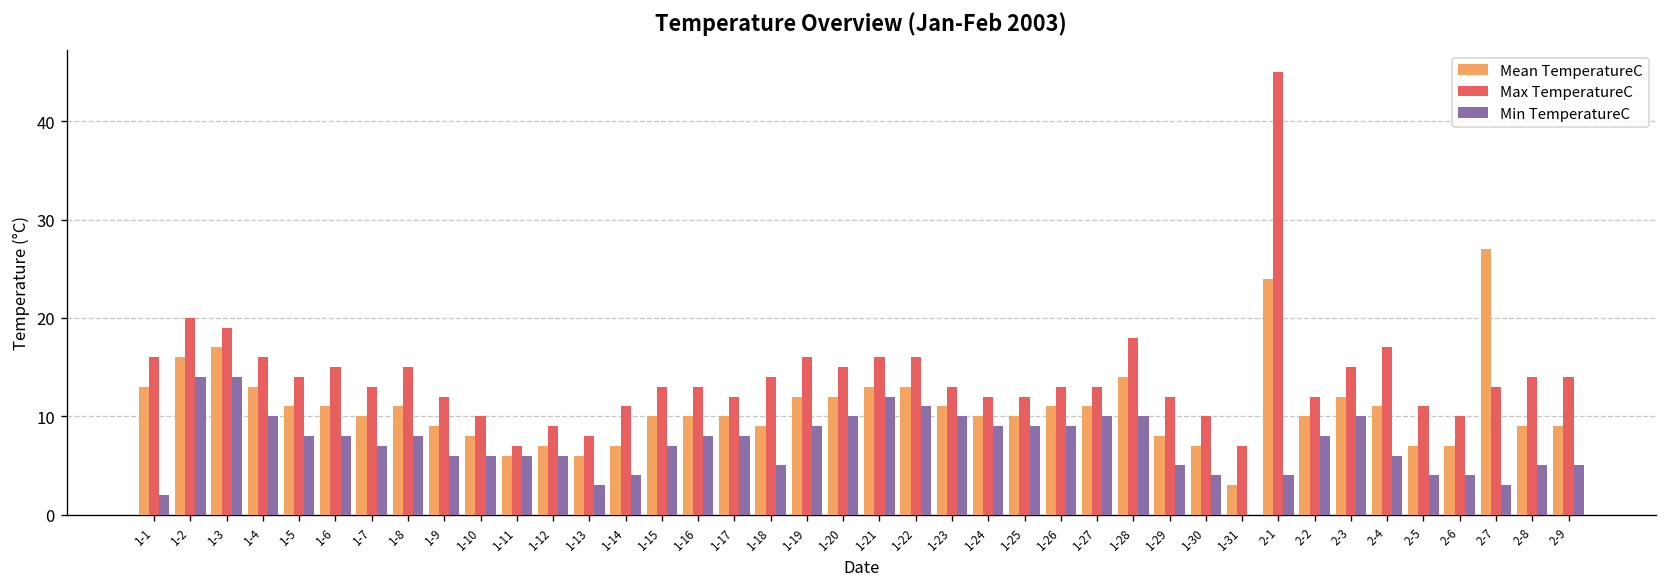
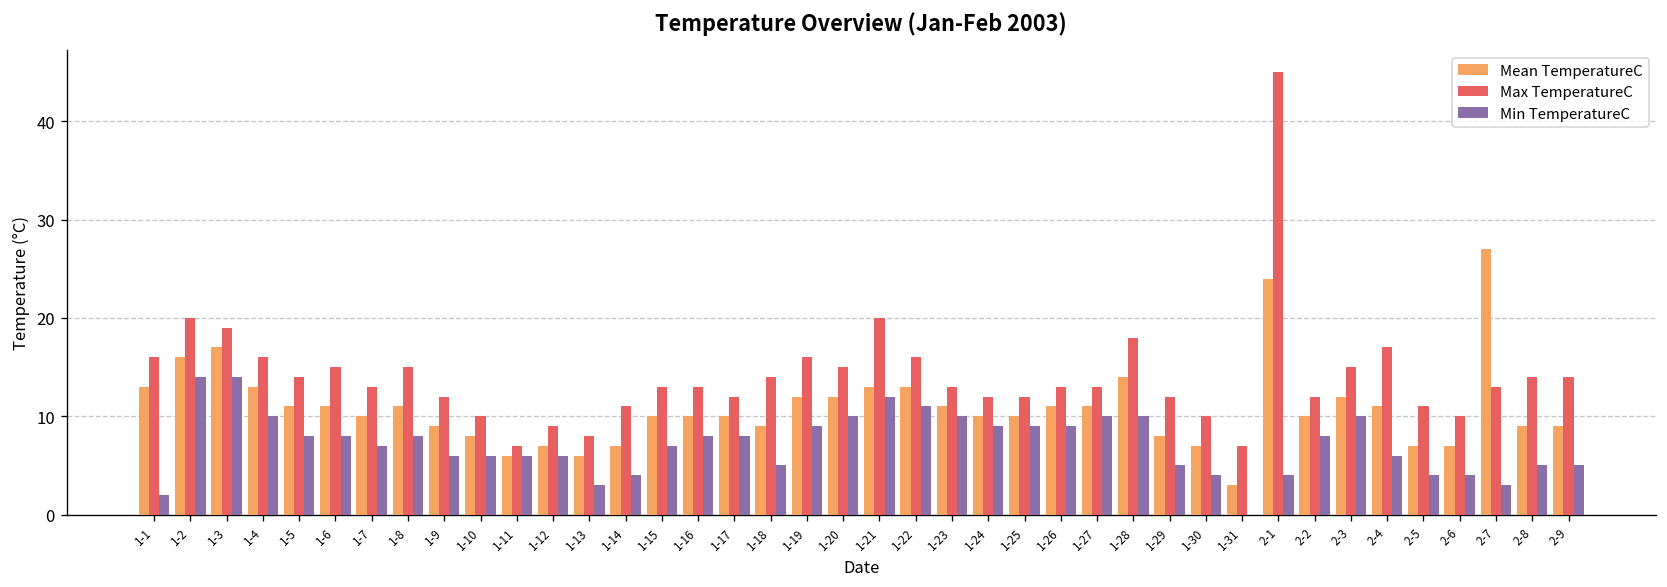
  {
    "Mean TemperatureC": {
      "1-1": 13,
      "1-2": 16,
      "1-3": 17,
      "1-4": 13,
      "1-5": 11,
      "1-6": 11,
      "1-7": 10,
      "1-8": 11,
      "1-9": 9,
      "1-10": 8,
      "1-11": 6,
      "1-12": 7,
      "1-13": 6,
      "1-14": 7,
      "1-15": 10,
      "1-16": 10,
      "1-17": 10,
      "1-18": 9,
      "1-19": 12,
      "1-20": 12,
      "1-21": 13,
      "1-22": 13,
      "1-23": 11,
      "1-24": 10,
      "1-25": 10,
      "1-26": 11,
      "1-27": 11,
      "1-28": 14,
      "1-29": 8,
      "1-30": 7,
      "1-31": 3,
      "2-1": 24,
      "2-2": 10,
      "2-3": 12,
      "2-4": 11,
      "2-5": 7,
      "2-6": 7,
      "2-7": 27,
      "2-8": 9,
      "2-9": 9
    },
    "Max TemperatureC": {
      "1-1": 16,
      "1-2": 20,
      "1-3": 19,
      "1-4": 16,
      "1-5": 14,
      "1-6": 15,
      "1-7": 13,
      "1-8": 15,
      "1-9": 12,
      "1-10": 10,
      "1-11": 7,
      "1-12": 9,
      "1-13": 8,
      "1-14": 11,
      "1-15": 13,
      "1-16": 13,
      "1-17": 12,
      "1-18": 14,
      "1-19": 16,
      "1-20": 15,
-     "1-21": 16,
+     "1-21": 20,
      "1-22": 16,
      "1-23": 13,
      "1-24": 12,
      "1-25": 12,
      "1-26": 13,
      "1-27": 13,
      "1-28": 18,
      "1-29": 12,
      "1-30": 10,
      "1-31": 7,
      "2-1": 45,
      "2-2": 12,
      "2-3": 15,
      "2-4": 17,
      "2-5": 11,
      "2-6": 10,
      "2-7": 13,
      "2-8": 14,
      "2-9": 14
    },
    "Min TemperatureC": {
      "1-1": 2,
      "1-2": 14,
      "1-3": 14,
      "1-4": 10,
      "1-5": 8,
      "1-6": 8,
      "1-7": 7,
      "1-8": 8,
      "1-9": 6,
      "1-10": 6,
      "1-11": 6,
      "1-12": 6,
      "1-13": 3,
      "1-14": 4,
      "1-15": 7,
      "1-16": 8,
      "1-17": 8,
      "1-18": 5,
      "1-19": 9,
      "1-20": 10,
      "1-21": 12,
      "1-22": 11,
      "1-23": 10,
      "1-24": 9,
      "1-25": 9,
      "1-26": 9,
      "1-27": 10,
      "1-28": 10,
      "1-29": 5,
      "1-30": 4,
      "1-31": 0,
      "2-1": 4,
      "2-2": 8,
      "2-3": 10,
      "2-4": 6,
      "2-5": 4,
      "2-6": 4,
      "2-7": 3,
      "2-8": 5,
      "2-9": 5
    }
  }
